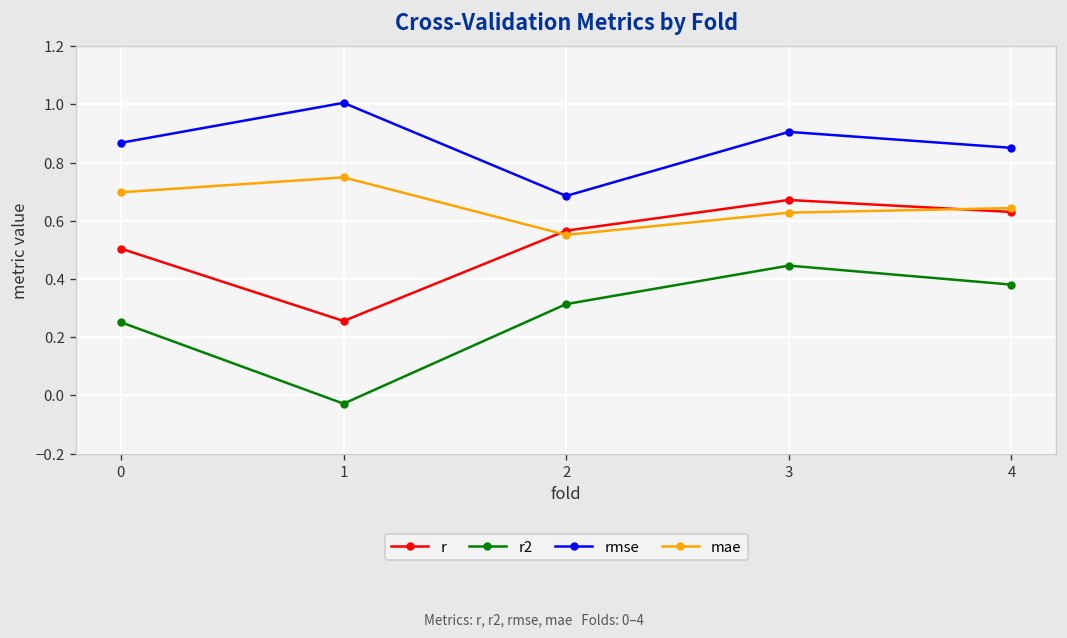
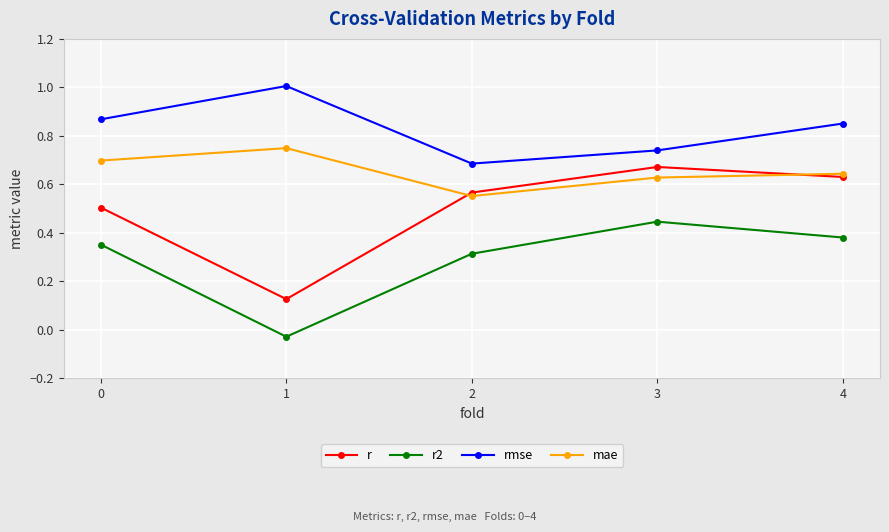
  {
    "r": {
      "0": 0.50,
-     "1": 0.26,
+     "1": 0.13,
      "2": 0.57,
      "3": 0.67,
      "4": 0.63
    },
    "r2": {
-     "0": 0.25,
+     "0": 0.35,
      "1": -0.03,
      "2": 0.31,
      "3": 0.45,
      "4": 0.38
    },
    "rmse": {
      "0": 0.87,
      "1": 1.01,
      "2": 0.69,
-     "3": 0.91,
+     "3": 0.74,
      "4": 0.85
    },
    "mae": {
      "0": 0.70,
      "1": 0.75,
      "2": 0.55,
      "3": 0.63,
      "4": 0.64
    }
  }
